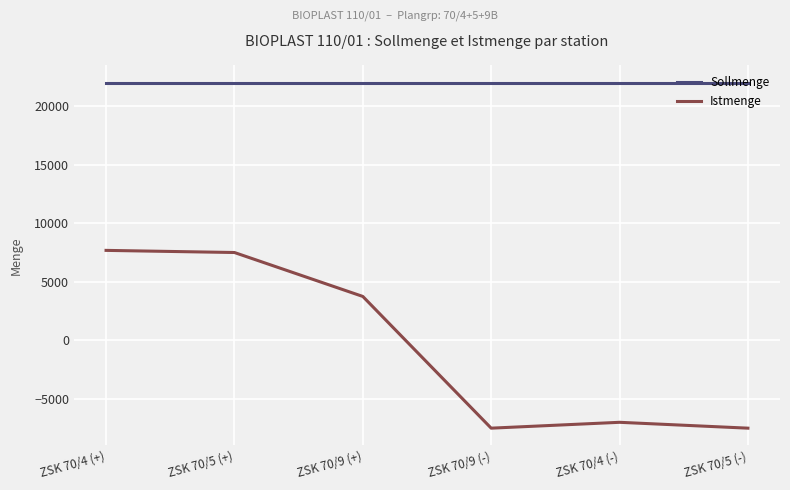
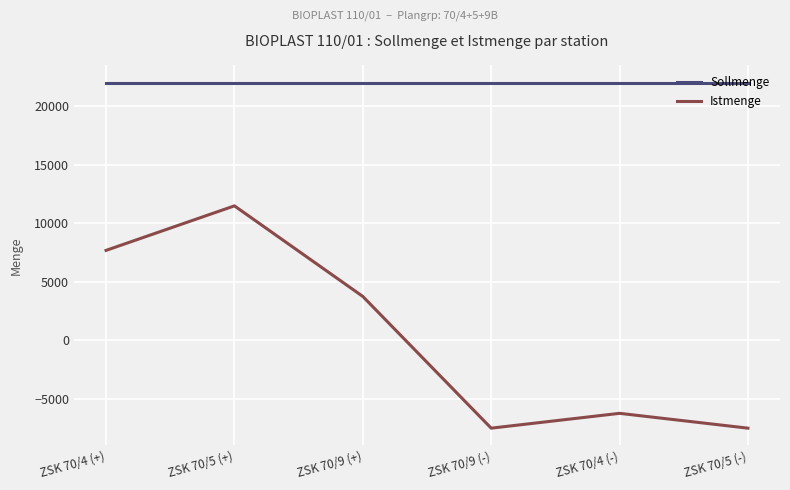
  {
    "Sollmenge": {
      "ZSK 70/4 (+)": 22000,
      "ZSK 70/5 (+)": 22000,
      "ZSK 70/9 (+)": 22000,
      "ZSK 70/9 (-)": 22000,
      "ZSK 70/4 (-)": 22000,
      "ZSK 70/5 (-)": 22000
    },
    "Istmenge": {
      "ZSK 70/4 (+)": 7700,
-     "ZSK 70/5 (+)": 7500,
+     "ZSK 70/5 (+)": 11500,
      "ZSK 70/9 (+)": 3700,
      "ZSK 70/9 (-)": -7500,
-     "ZSK 70/4 (-)": -7000,
+     "ZSK 70/4 (-)": -6200,
      "ZSK 70/5 (-)": -7500
    }
  }
